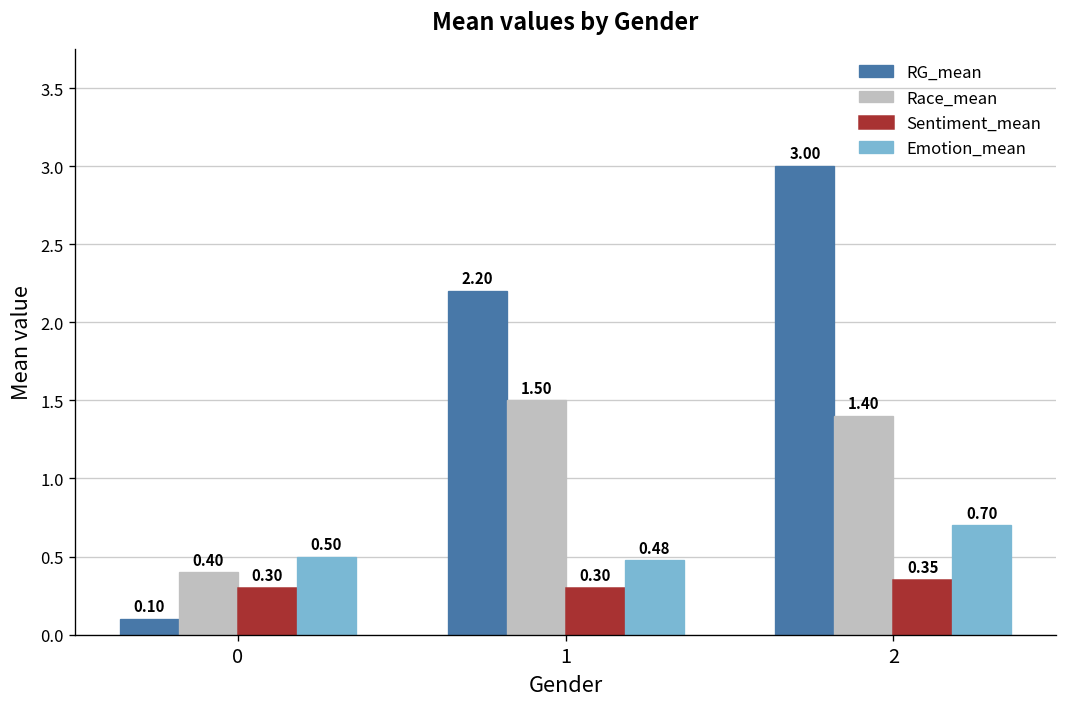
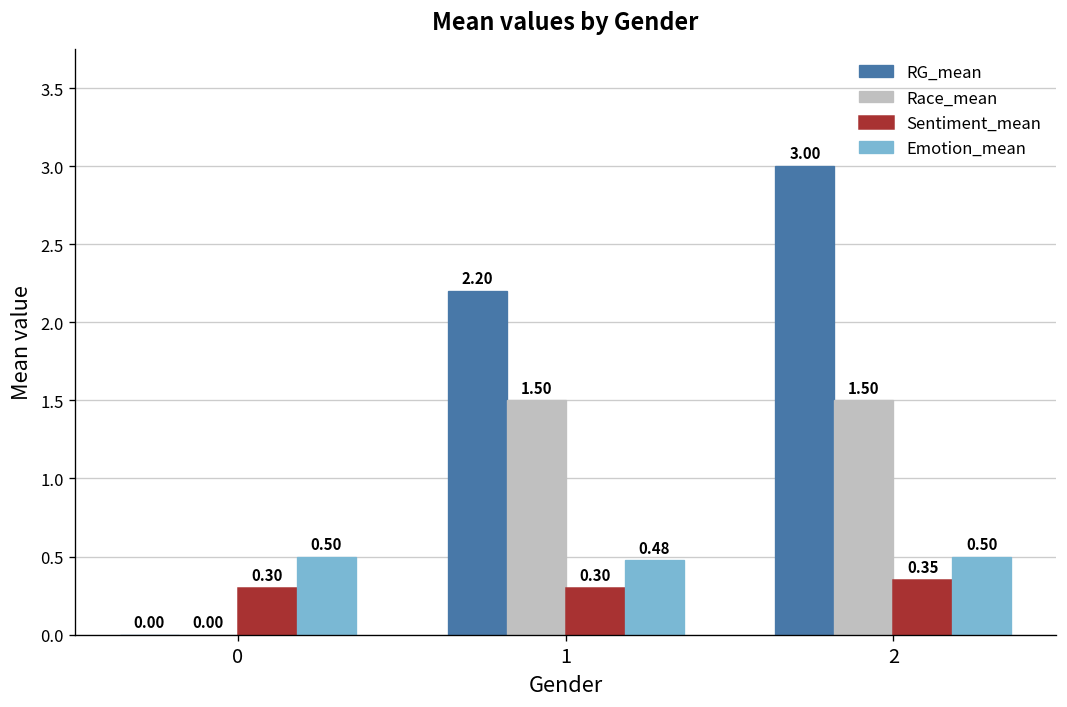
  {
    "RG_mean": {
-     "0": 0.10,
+     "0": 0.00,
      "1": 2.20,
      "2": 3.00
    },
    "Race_mean": {
-     "0": 0.40,
+     "0": 0.00,
      "1": 1.50,
-     "2": 1.40
+     "2": 1.50
    },
    "Sentiment_mean": {
      "0": 0.30,
      "1": 0.30,
      "2": 0.35
    },
    "Emotion_mean": {
      "0": 0.50,
      "1": 0.48,
-     "2": 0.70
+     "2": 0.50
    }
  }
